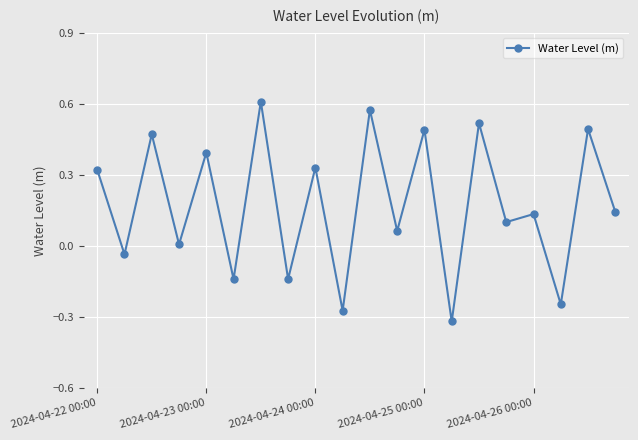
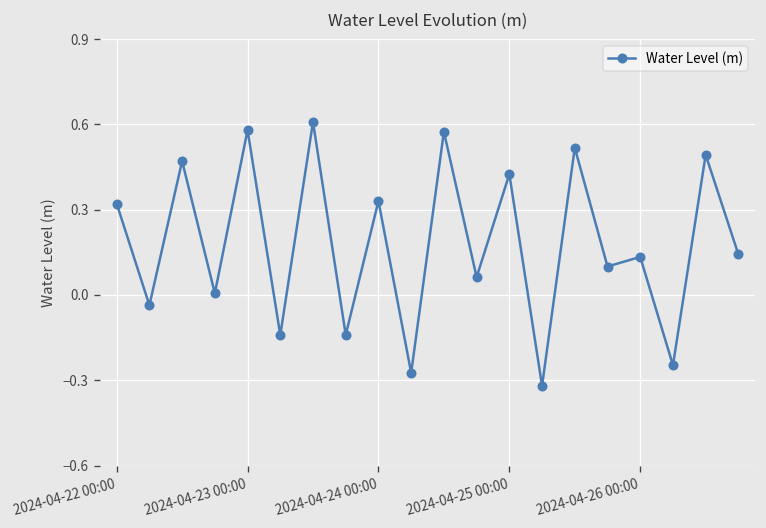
  {
    "2024-04-22 00:00": 0.32,
-   "2024-04-23 00:00": 0.39,
+   "2024-04-23 00:00": 0.58,
    "2024-04-24 00:00": 0.33,
-   "2024-04-25 00:00": 0.49,
+   "2024-04-25 00:00": 0.43,
    "2024-04-26 00:00": 0.13
  }
